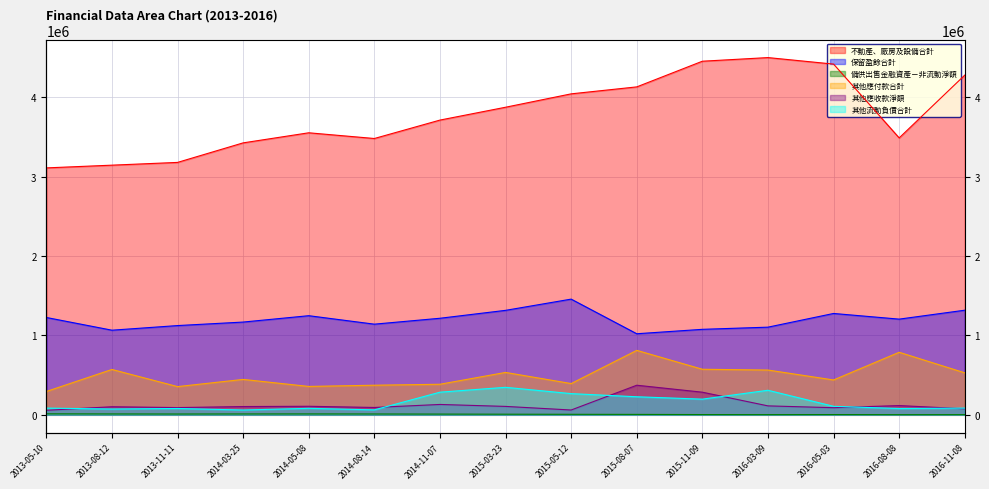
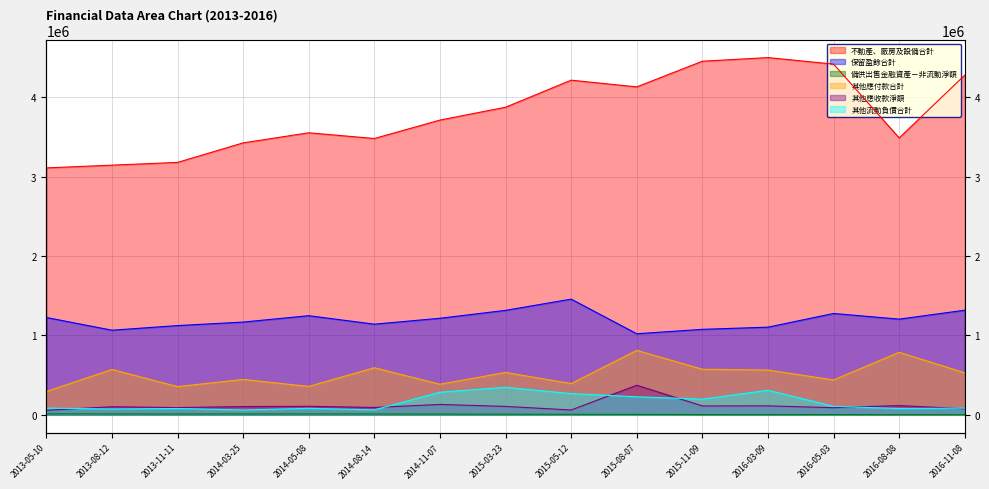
  {
    "不動產、廠房及設備合計": {
      "2013-05-10": 3100000,
      "2013-08-12": 3100000,
      "2013-11-11": 3200000,
      "2014-03-25": 3400000,
      "2014-05-08": 3600000,
      "2014-08-14": 3500000,
      "2014-11-07": 3700000,
      "2015-03-23": 3900000,
-     "2015-05-12": 4000000,
+     "2015-05-12": 4200000,
      "2015-08-07": 4100000,
      "2015-11-09": 4500000,
      "2016-03-09": 4500000,
      "2016-08-08": 3500000,
      "2016-11-08": 4300000
    },
    "保留盈餘合計": {
      "2013-05-10": 1200000,
      "2013-08-12": 1100000,
      "2013-11-11": 1100000,
      "2014-03-25": 1200000,
      "2014-05-08": 1200000,
      "2014-08-14": 1100000,
      "2014-11-07": 1200000,
      "2015-03-23": 1300000,
      "2015-05-12": 1500000,
      "2015-08-07": 1000000,
      "2015-11-09": 1100000,
      "2016-03-09": 1100000,
      "2016-05-03": 1300000,
      "2016-08-08": 1200000,
      "2016-11-08": 1300000
    },
    "備供出售金融資產－非流動淨額": {
      "2013-05-10": 0,
      "2013-08-12": 0,
      "2013-11-11": 0,
      "2014-03-25": 0,
      "2014-05-08": 0,
      "2014-08-14": 0,
      "2014-11-07": 0,
      "2015-03-23": 0,
      "2015-05-12": 0,
      "2015-08-07": 0,
      "2015-11-09": 0,
      "2016-03-09": 0,
      "2016-05-03": 0,
      "2016-08-08": 0,
      "2016-11-08": 0
    },
    "其他應付款合計": {
      "2013-05-10": 300000,
      "2013-08-12": 600000,
      "2013-11-11": 400000,
      "2014-03-25": 400000,
      "2014-05-08": 400000,
-     "2014-08-14": 400000,
+     "2014-08-14": 600000,
      "2014-11-07": 400000,
      "2015-03-23": 500000,
      "2015-05-12": 400000,
      "2015-08-07": 800000,
      "2015-11-09": 600000,
      "2016-03-09": 600000,
      "2016-05-03": 400000,
      "2016-08-08": 800000,
      "2016-11-08": 500000
    },
    "其他應收款淨額": {
      "2014-03-25": 100000,
      "2014-11-07": 100000,
      "2015-03-23": 100000,
      "2015-05-12": 100000,
      "2015-08-07": 400000,
-     "2015-11-09": 300000,
+     "2015-11-09": 100000,
      "2016-03-09": 100000,
      "2016-08-08": 100000
    },
    "其他流動負債合計": {
      "2014-03-25": 100000,
      "2014-11-07": 300000,
      "2015-03-23": 300000,
      "2015-05-12": 300000,
      "2015-08-07": 200000,
      "2015-11-09": 200000,
      "2016-03-09": 300000,
      "2016-08-08": 100000
    }
  }
